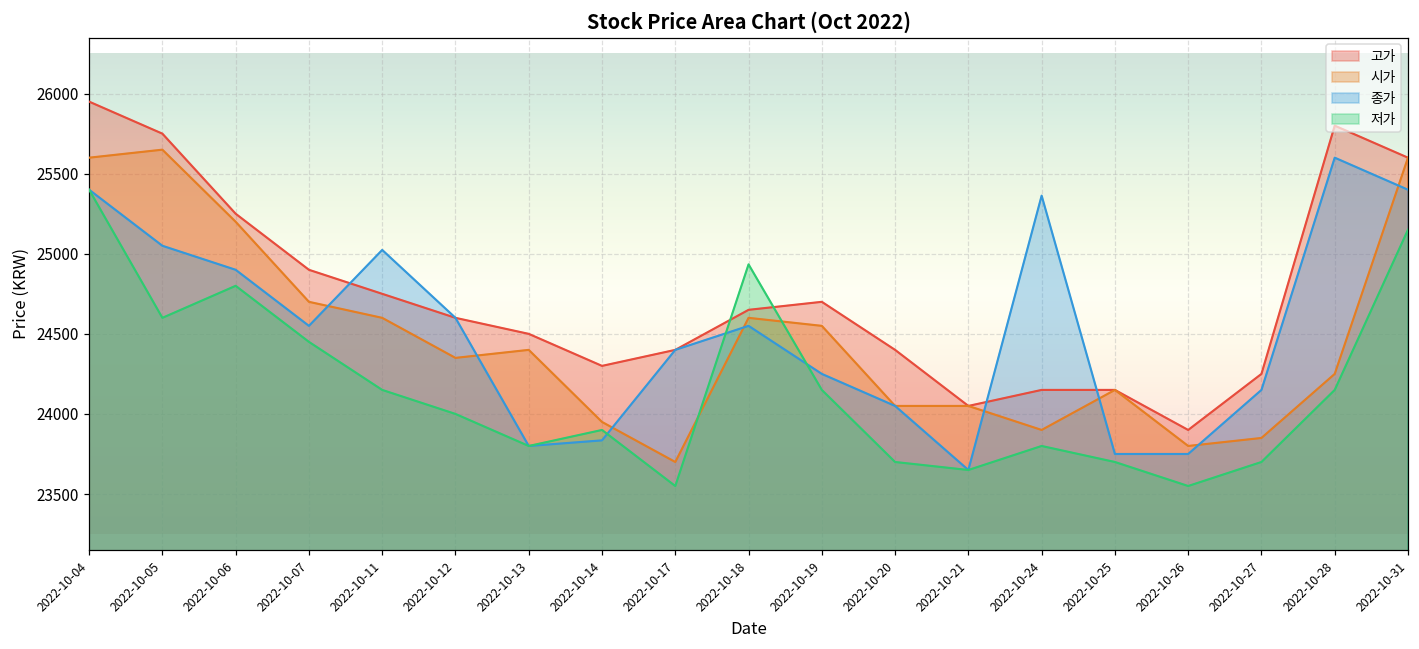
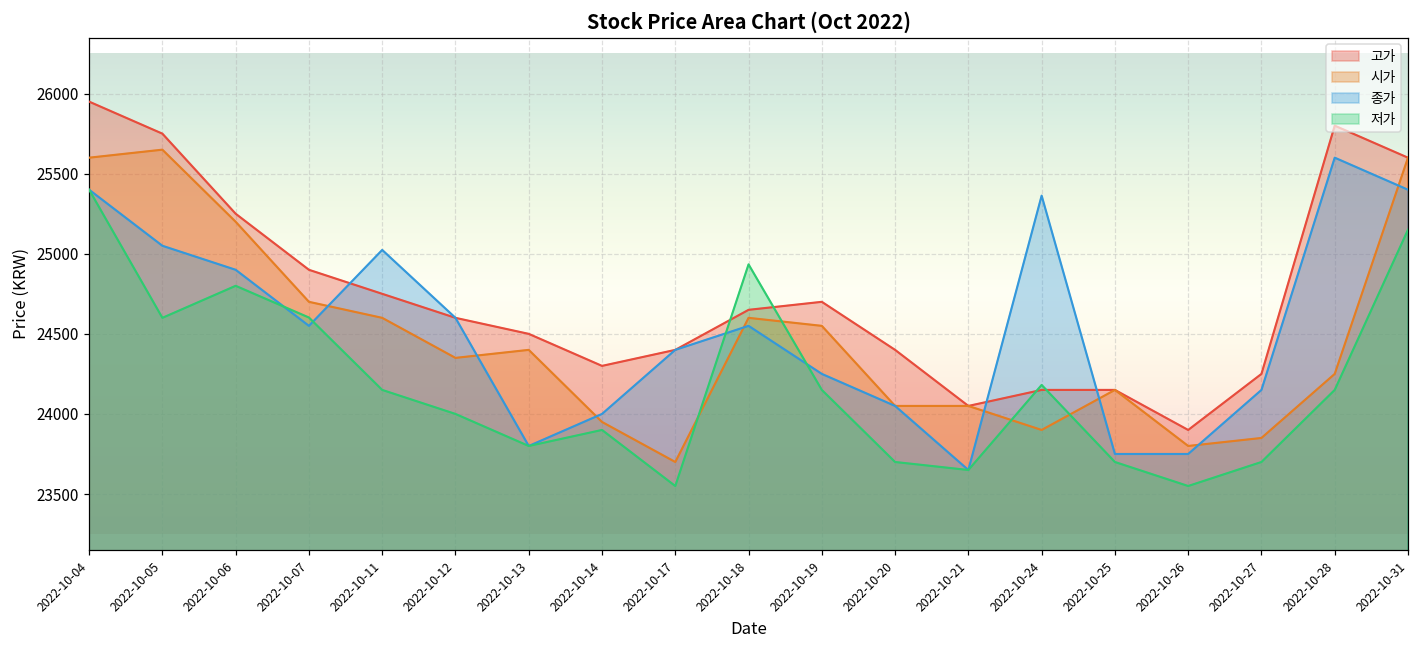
  {
    "종가": {
      "2022-10-05": 25050,
      "2022-10-06": 24900,
      "2022-10-07": 24550,
      "2022-10-11": 25020,
-     "2022-10-14": 23840,
+     "2022-10-14": 24000,
      "2022-10-18": 24550,
      "2022-10-19": 24250,
      "2022-10-24": 25360,
      "2022-10-25": 23750,
      "2022-10-26": 23750,
      "2022-10-27": 24150,
      "2022-10-28": 25600,
      "2022-10-31": 25400
    },
    "저가": {
      "2022-10-05": 24600,
      "2022-10-06": 24800,
-     "2022-10-07": 24450,
+     "2022-10-07": 24600,
      "2022-10-11": 24150,
      "2022-10-12": 24000,
      "2022-10-14": 23900,
      "2022-10-17": 23550,
      "2022-10-18": 24930,
      "2022-10-19": 24150,
      "2022-10-20": 23700,
-     "2022-10-24": 23800,
+     "2022-10-24": 24180,
      "2022-10-25": 23700,
      "2022-10-26": 23550,
      "2022-10-27": 23700,
      "2022-10-28": 24150,
      "2022-10-31": 25150
    }
  }
